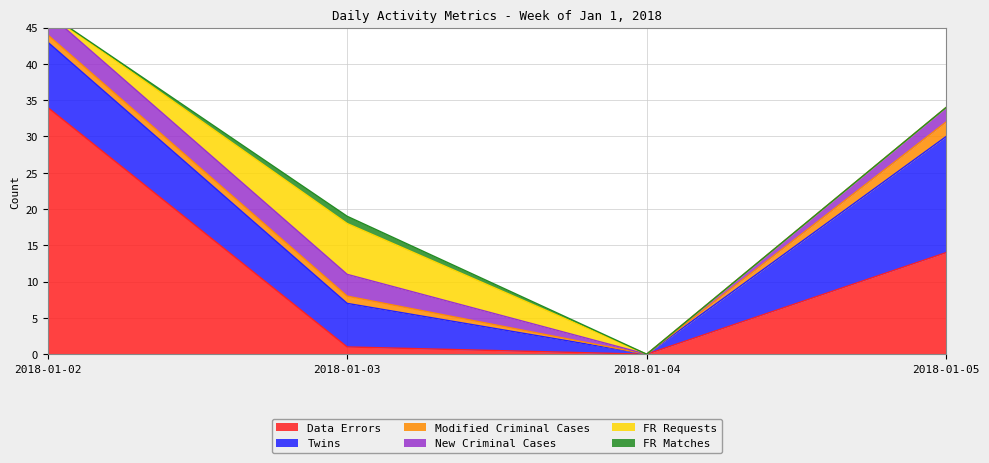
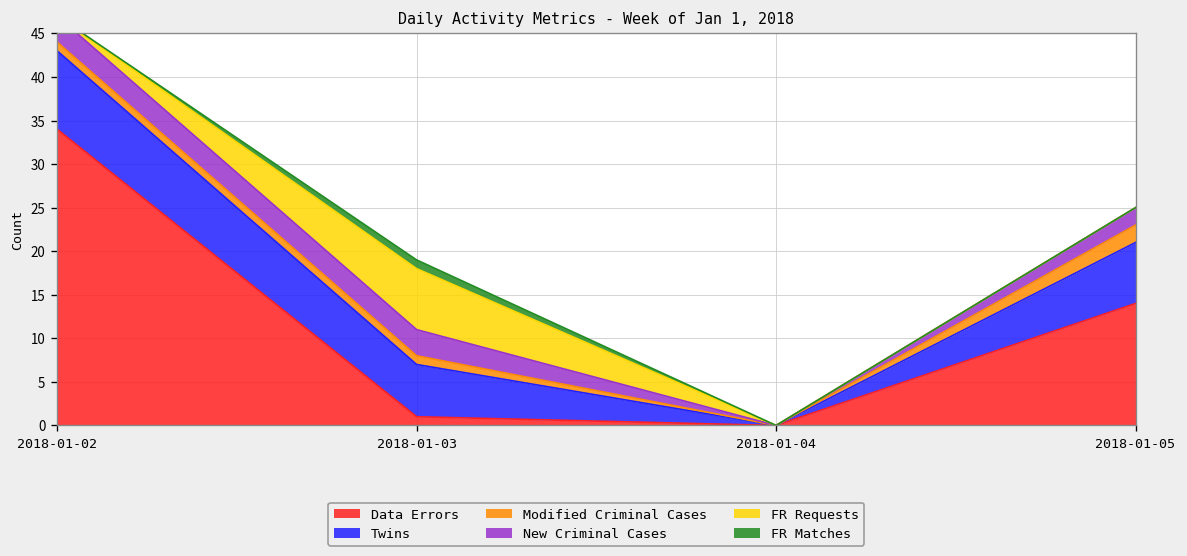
  {
    "Data Errors": {
      "2018-01-02": 34,
      "2018-01-03": 1,
      "2018-01-05": 14
    },
    "Twins": {
      "2018-01-02": 9,
      "2018-01-03": 6,
-     "2018-01-05": 16
+     "2018-01-05": 7
    },
    "Modified Criminal Cases": {
      "2018-01-02": 1,
      "2018-01-03": 1,
      "2018-01-05": 2
    },
    "New Criminal Cases": {
      "2018-01-03": 3
    },
    "FR Requests": {
      "2018-01-03": 7
    },
    "FR Matches": {
      "2018-01-03": 1
    }
  }
